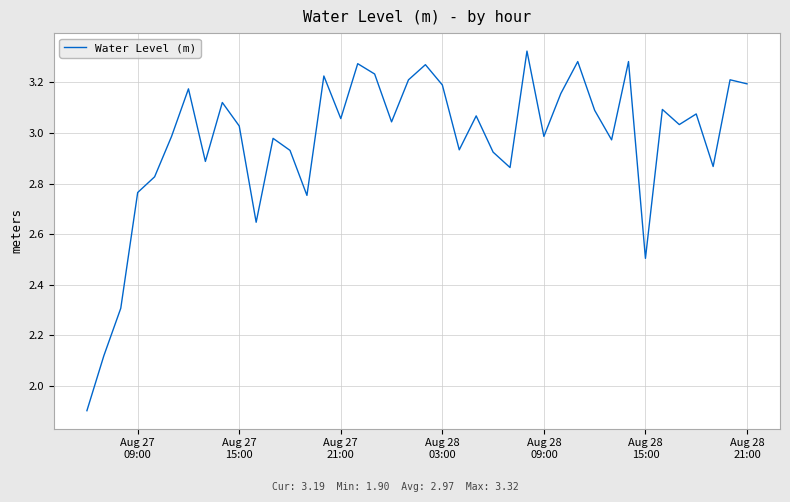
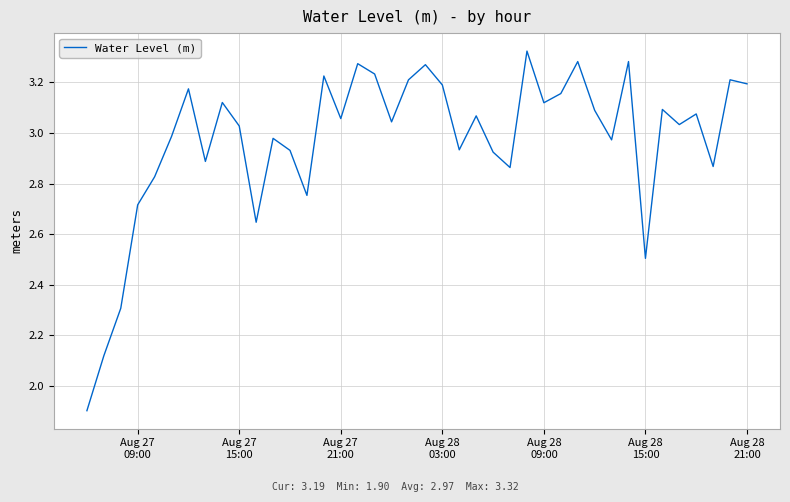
  {
-   "Aug 27 09:00": 2.76,
+   "Aug 27 09:00": 2.72,
    "Aug 27 15:00": 3.03,
    "Aug 27 21:00": 3.06,
    "Aug 28 03:00": 3.19,
-   "Aug 28 09:00": 2.99,
+   "Aug 28 09:00": 3.12,
    "Aug 28 15:00": 2.50,
    "Aug 28 21:00": 3.19
  }
